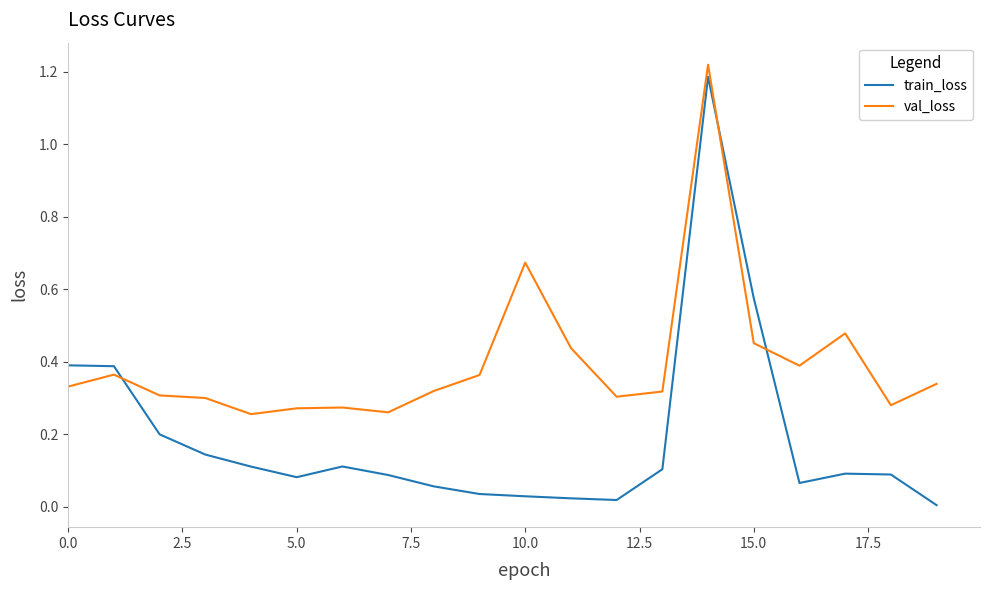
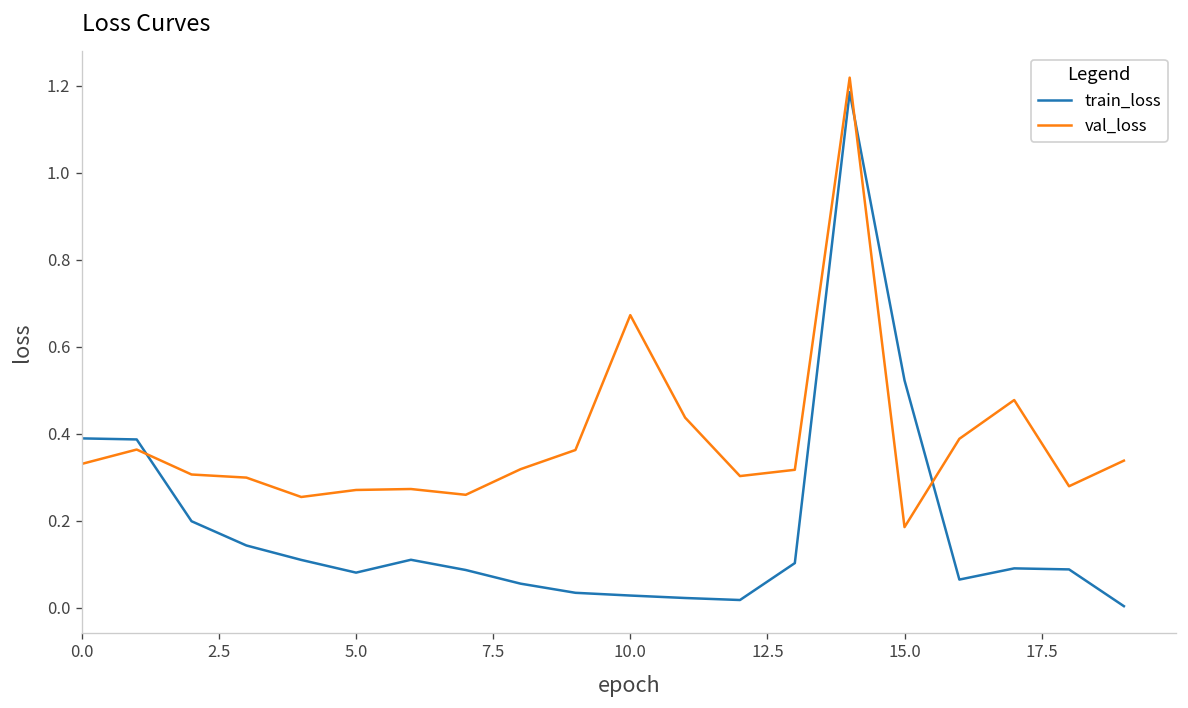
  {
    "train_loss": {
      "0.0": 0.39,
      "5.0": 0.08,
      "10.0": 0.03,
-     "15.0": 0.57
+     "15.0": 0.52
    },
    "val_loss": {
      "0.0": 0.33,
      "5.0": 0.27,
      "10.0": 0.67,
-     "15.0": 0.45
+     "15.0": 0.19
    }
  }
